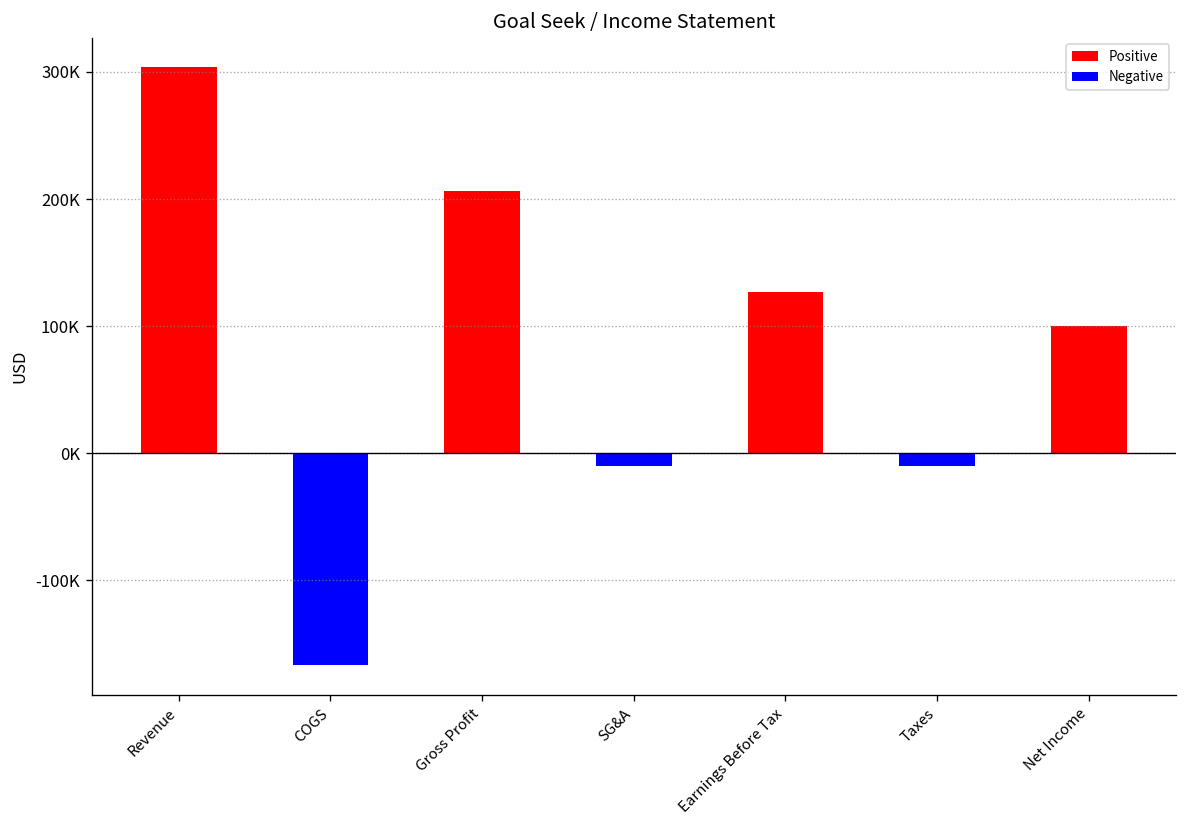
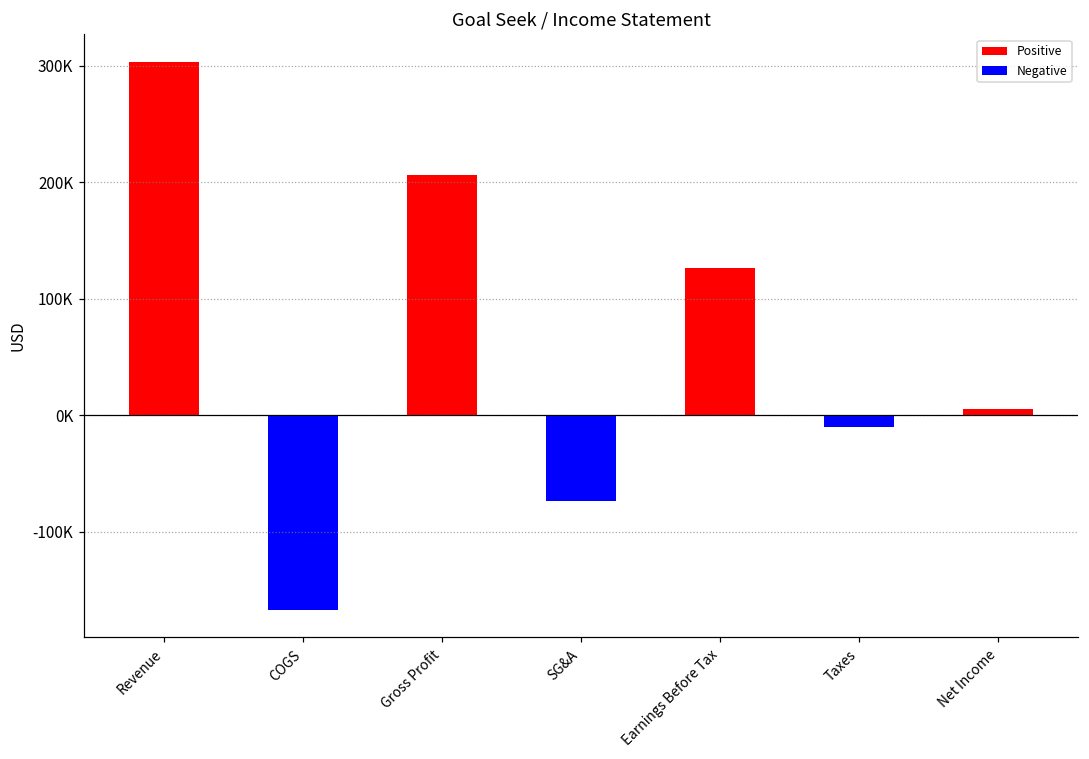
  {
    "Positive": {
      "Revenue": 304000,
      "COGS": 0,
      "Gross Profit": 206000,
      "SG&A": 0,
      "Earnings Before Tax": 127000,
      "Taxes": 0,
-     "Net Income": 100000
+     "Net Income": 6000
    },
    "Negative": {
      "Revenue": 0,
      "COGS": -167000,
      "Gross Profit": 0,
-     "SG&A": -10000,
+     "SG&A": -73000,
      "Earnings Before Tax": 0,
      "Taxes": -10000,
      "Net Income": 0
    }
  }
